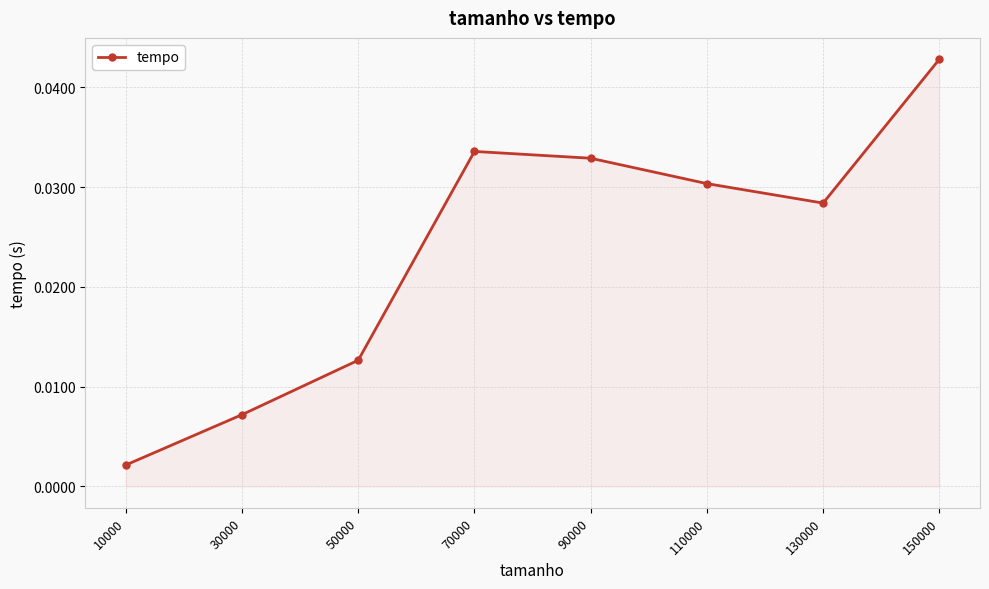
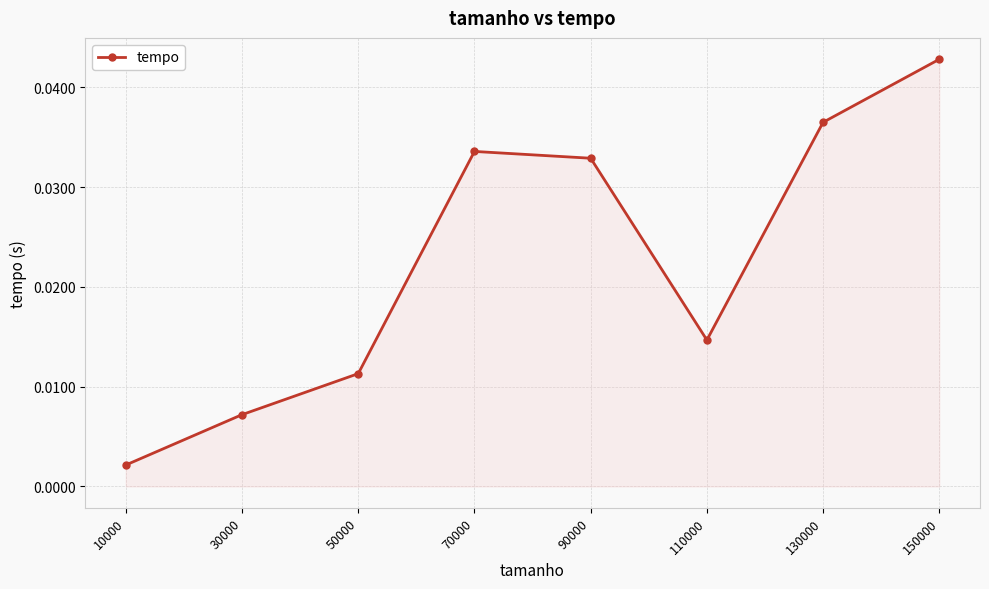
  {
    "10000": 0.002,
    "30000": 0.007,
-   "50000": 0.013,
+   "50000": 0.011,
    "70000": 0.034,
    "90000": 0.033,
-   "110000": 0.030,
-   "130000": 0.028,
+   "110000": 0.015,
+   "130000": 0.037,
    "150000": 0.043
  }
